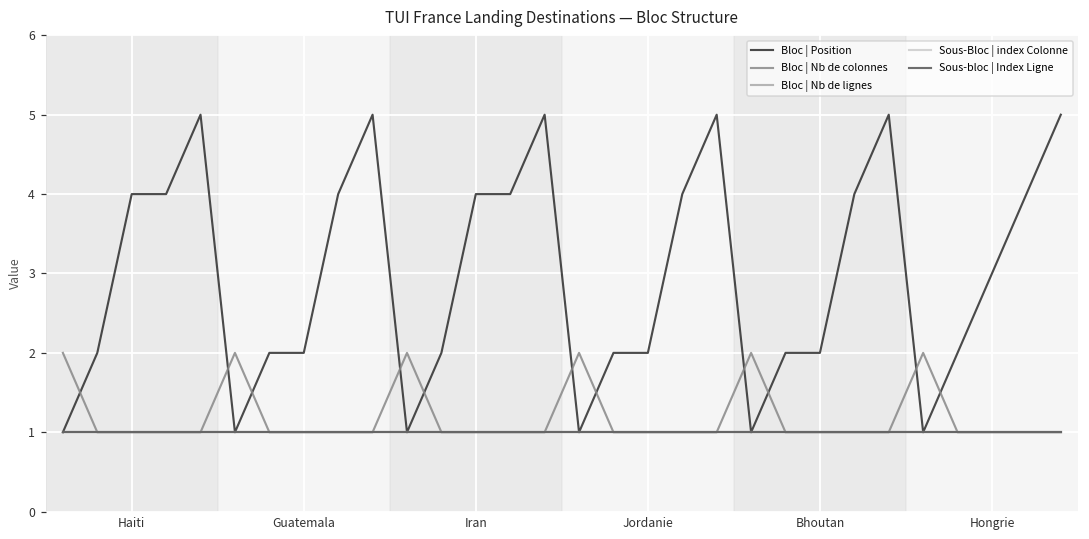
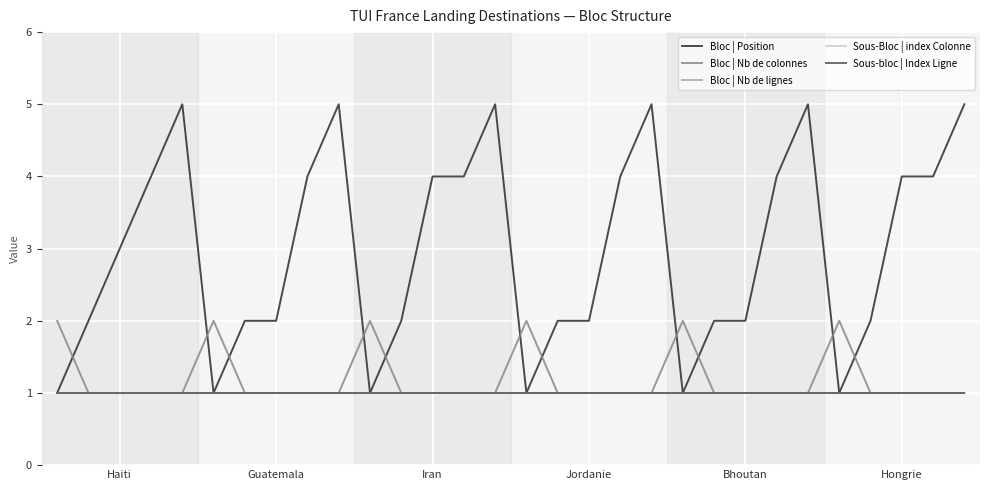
  {
    "Bloc | Position": {
-     "Haiti": 4,
+     "Haiti": 3,
      "Guatemala": 2,
      "Iran": 4,
      "Jordanie": 2,
      "Bhoutan": 2,
-     "Hongrie": 3
+     "Hongrie": 4
    }
  }
